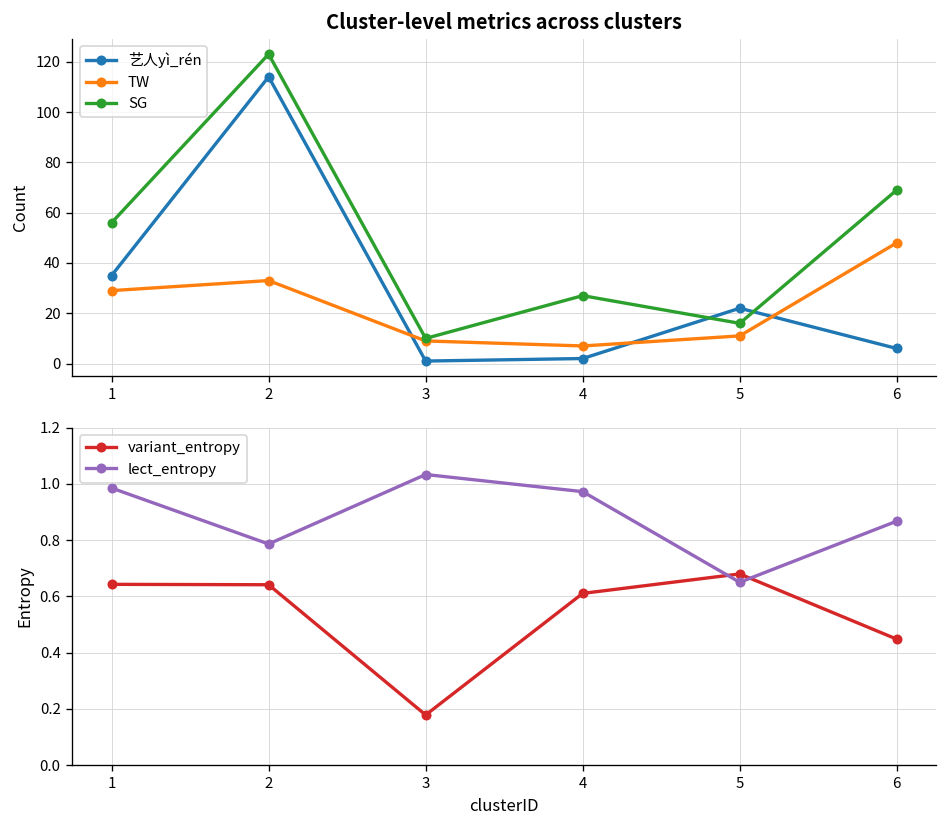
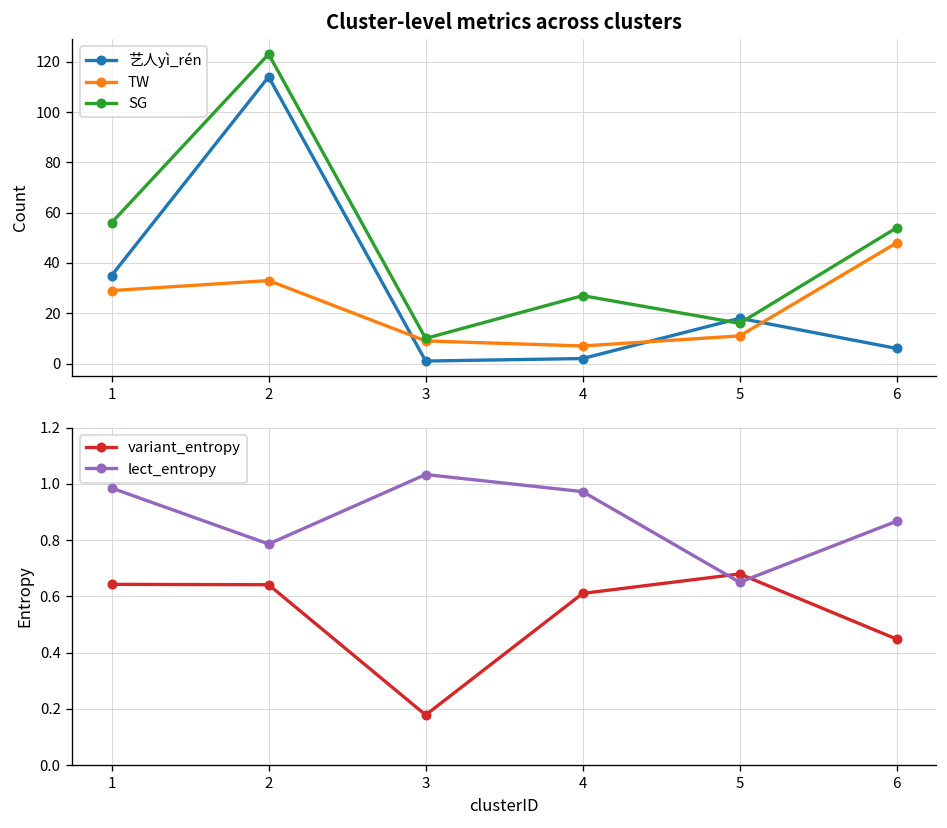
  {
    "Cluster-level metrics across clusters": {
      "艺人yì_rén": {
        "1": 35,
        "2": 114,
        "3": 1,
        "4": 2,
-       "5": 22,
+       "5": 18,
        "6": 6
      },
      "TW": {
        "1": 29,
        "2": 33,
        "4": 7,
        "5": 11,
        "6": 48
      },
      "SG": {
        "1": 56,
        "2": 123,
        "4": 27,
        "5": 16,
-       "6": 69
+       "6": 54
      }
    }
  }
